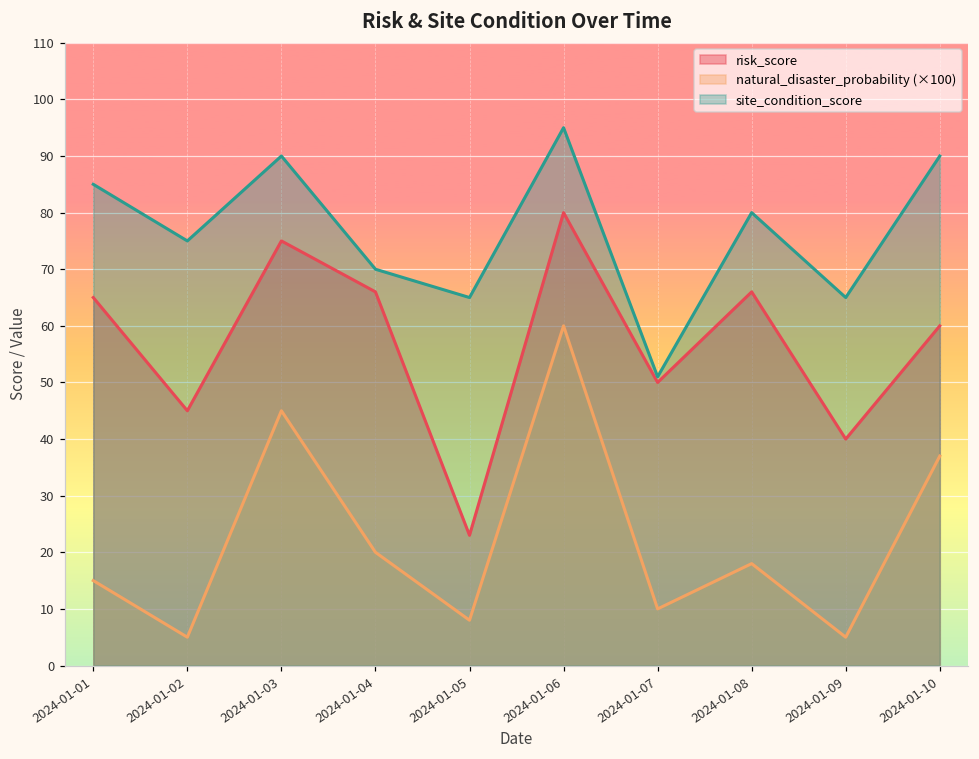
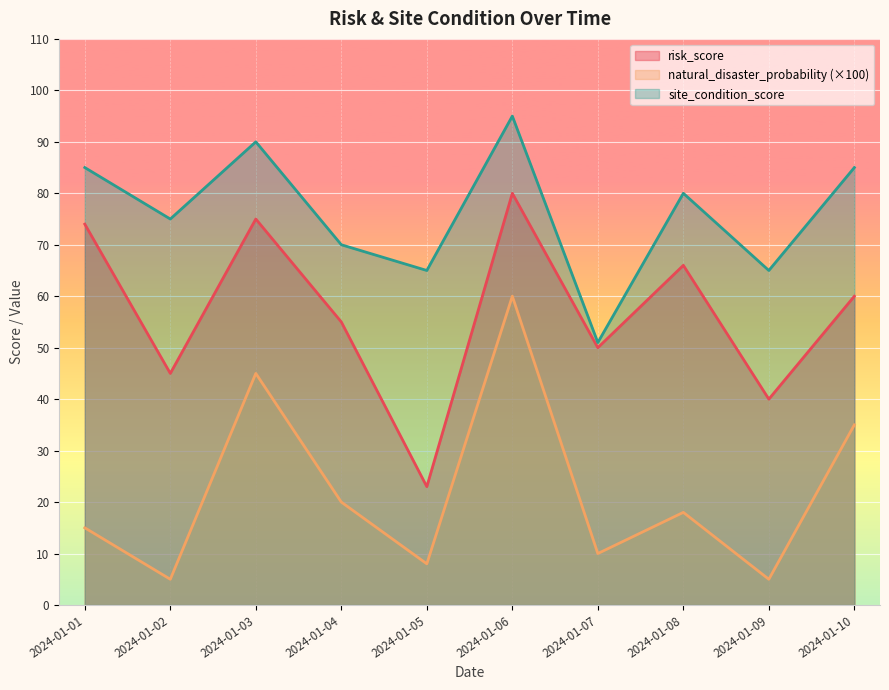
  {
    "risk_score": {
-     "2024-01-01": 65,
+     "2024-01-01": 74,
      "2024-01-02": 45,
      "2024-01-03": 75,
-     "2024-01-04": 66,
+     "2024-01-04": 55,
      "2024-01-05": 23,
      "2024-01-06": 80,
      "2024-01-07": 50,
      "2024-01-08": 66,
      "2024-01-09": 40,
      "2024-01-10": 60
    },
    "natural_disaster_probability (×100)": {
      "2024-01-01": 15,
      "2024-01-02": 5,
      "2024-01-03": 45,
      "2024-01-04": 20,
      "2024-01-05": 8,
      "2024-01-06": 60,
      "2024-01-07": 10,
      "2024-01-08": 18,
      "2024-01-09": 5,
-     "2024-01-10": 37
+     "2024-01-10": 35
    },
    "site_condition_score": {
      "2024-01-01": 85,
      "2024-01-02": 75,
      "2024-01-03": 90,
      "2024-01-04": 70,
      "2024-01-05": 65,
      "2024-01-06": 95,
      "2024-01-07": 51,
      "2024-01-08": 80,
      "2024-01-09": 65,
-     "2024-01-10": 90
+     "2024-01-10": 85
    }
  }
